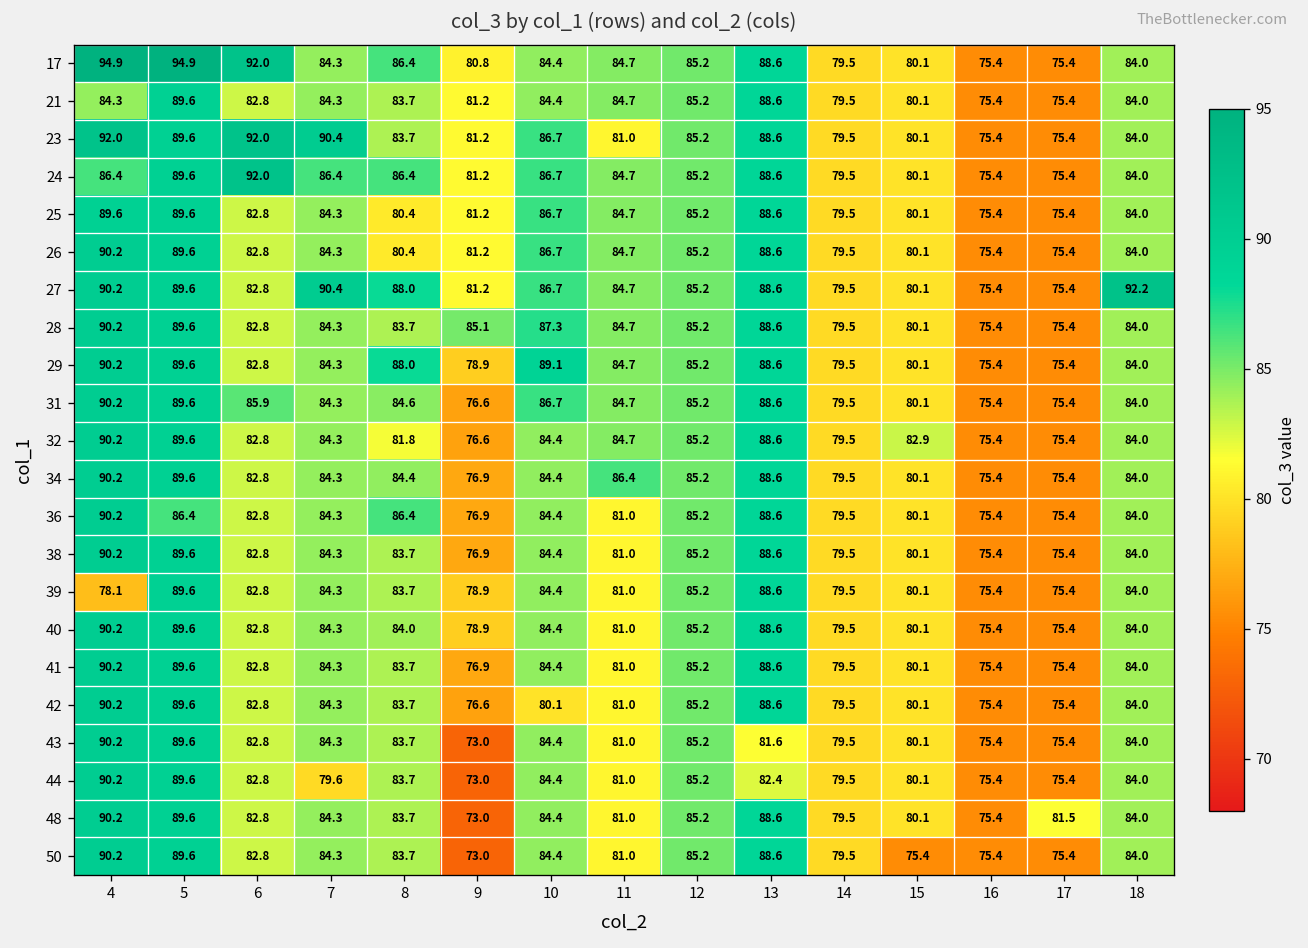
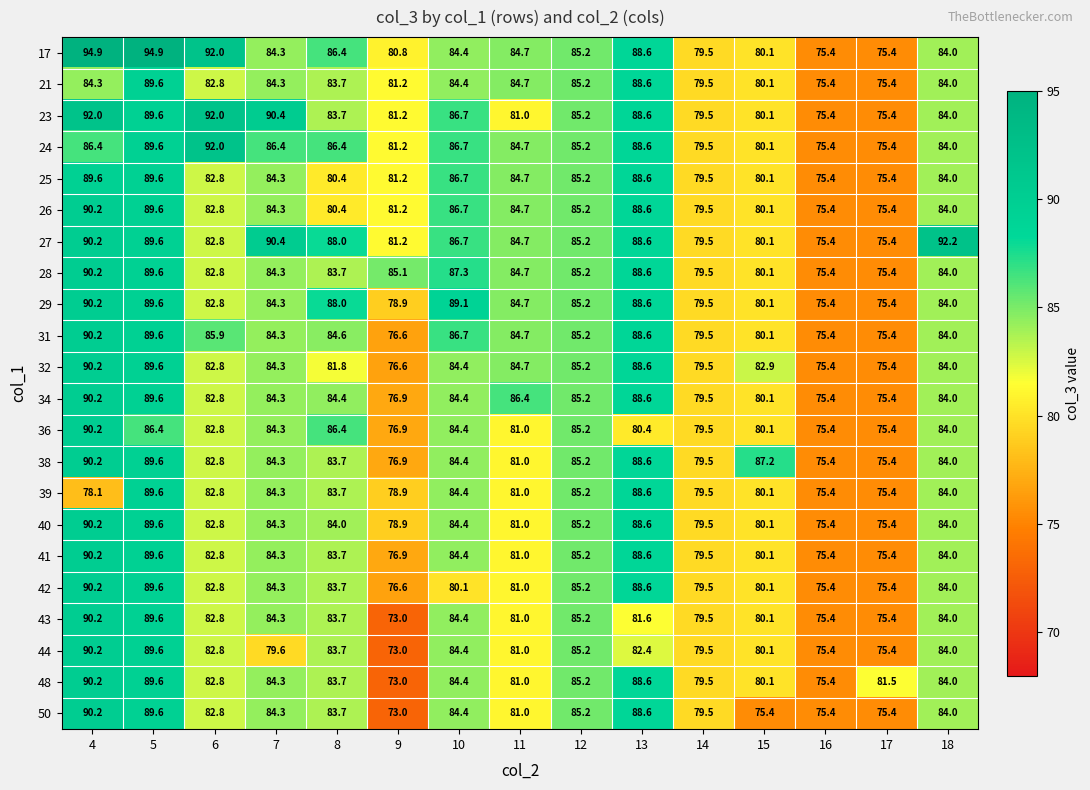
  {
    "36": {
      "4": 90.2,
      "5": 86.4,
      "6": 82.8,
      "7": 84.3,
      "8": 86.4,
      "9": 76.9,
      "10": 84.4,
      "11": 81.0,
      "12": 85.2,
-     "13": 88.6,
+     "13": 80.4,
      "14": 79.5,
      "15": 80.1,
      "16": 75.4,
      "17": 75.4,
      "18": 84.0
    },
    "38": {
      "4": 90.2,
      "5": 89.6,
      "6": 82.8,
      "7": 84.3,
      "8": 83.7,
      "9": 76.9,
      "10": 84.4,
      "11": 81.0,
      "12": 85.2,
      "13": 88.6,
      "14": 79.5,
-     "15": 80.1,
+     "15": 87.2,
      "16": 75.4,
      "17": 75.4,
      "18": 84.0
    }
  }
